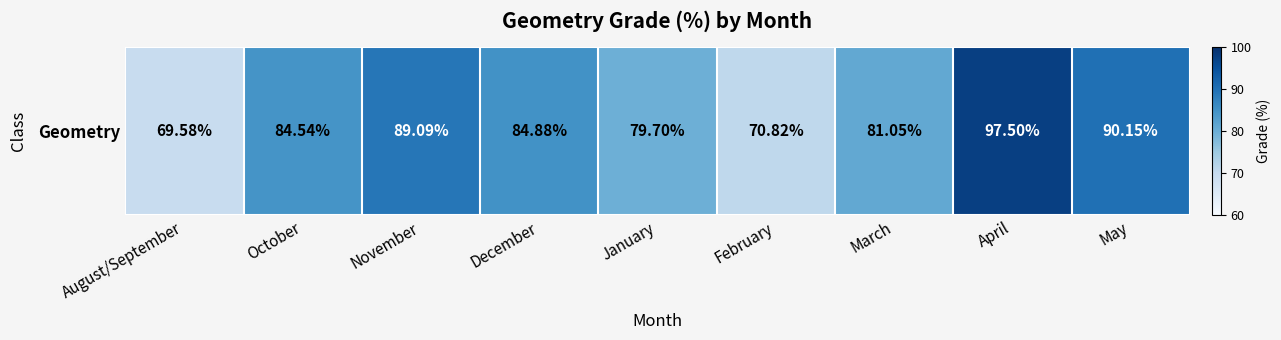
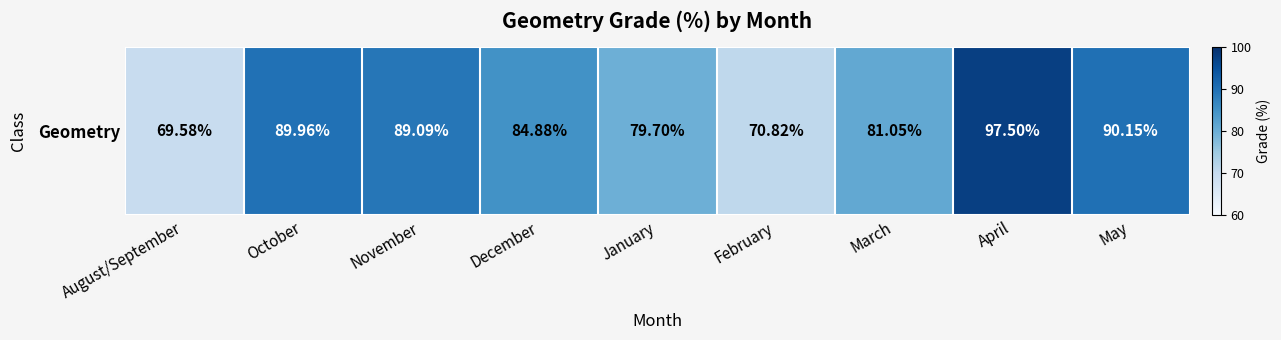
  {
    "Geometry": {
      "August/September": "69.58%",
-     "October": "84.54%",
+     "October": "89.96%",
      "November": "89.09%",
      "December": "84.88%",
      "January": "79.70%",
      "February": "70.82%",
      "March": "81.05%",
      "April": "97.50%",
      "May": "90.15%"
    }
  }
